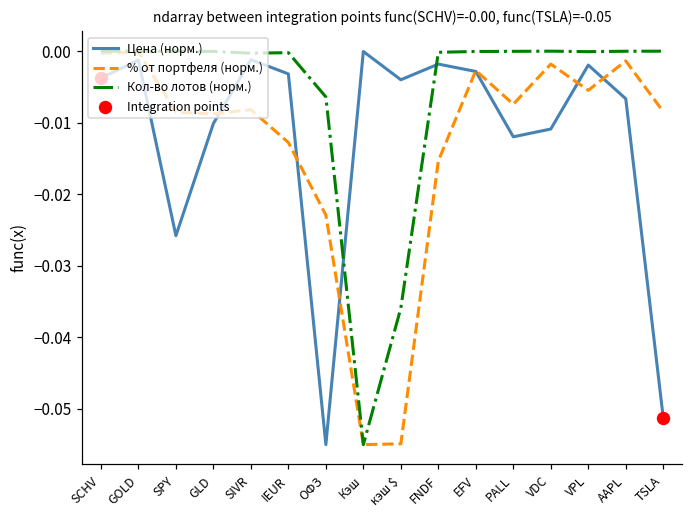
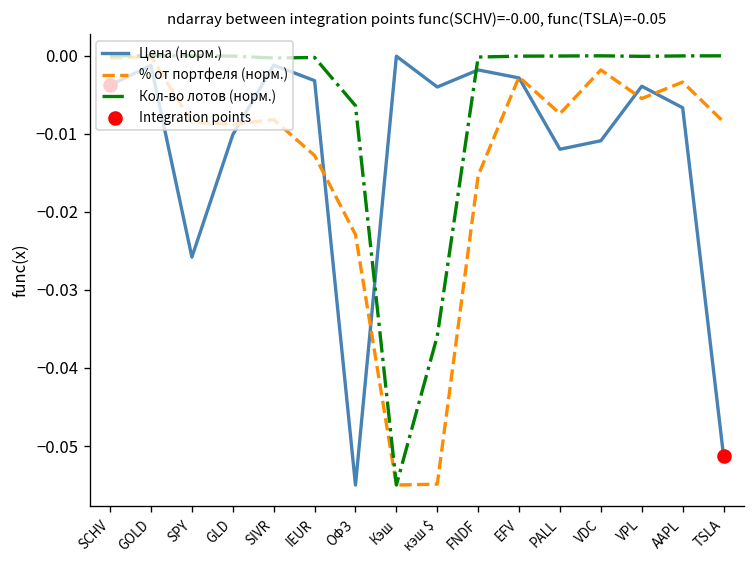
  {
    "Цена (норм.)": {
      "SPY": -0.026,
      "GLD": -0.010,
      "IEUR": -0.003,
      "ОФЗ": -0.055,
      "Кэш": 0.000,
      "кэш $": -0.004,
      "FNDF": -0.002,
      "PALL": -0.012,
      "VDC": -0.011,
-     "VPL": -0.002,
+     "VPL": -0.004,
      "AAPL": -0.007
    },
    "% от портфеля (норм.)": {
      "GLD": -0.009,
      "IEUR": -0.013,
      "ОФЗ": -0.023,
      "кэш $": -0.055,
      "FNDF": -0.015,
      "PALL": -0.007,
      "VDC": -0.002,
      "VPL": -0.005,
-     "AAPL": -0.001,
+     "AAPL": -0.003,
      "TSLA": -0.008
    },
    "Кол-во лотов (норм.)": {
      "IEUR": 0.000,
      "ОФЗ": -0.006,
      "кэш $": -0.036,
      "FNDF": 0.000,
      "EFV": 0.000,
      "PALL": 0.000,
      "VDC": 0.000,
      "VPL": 0.000,
      "AAPL": 0.000,
      "TSLA": 0.000
    }
  }
